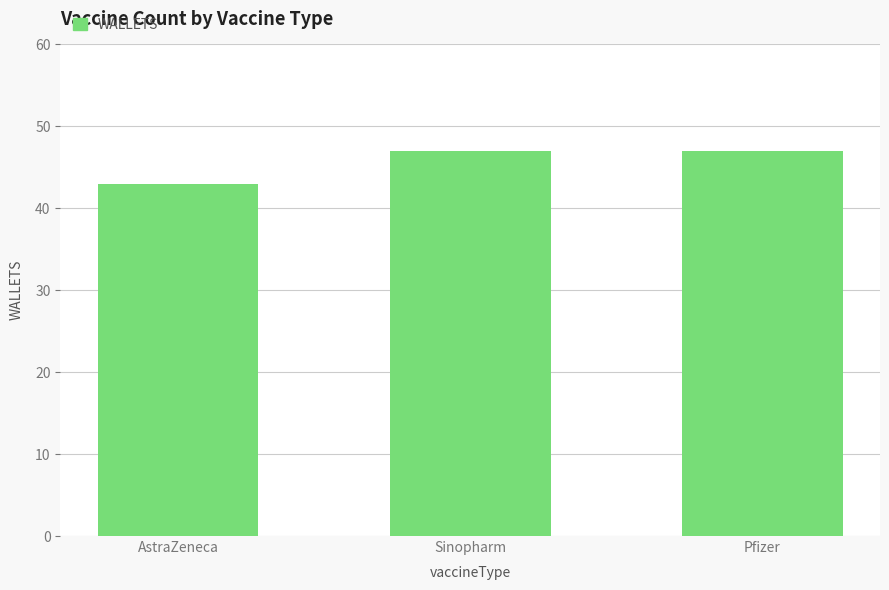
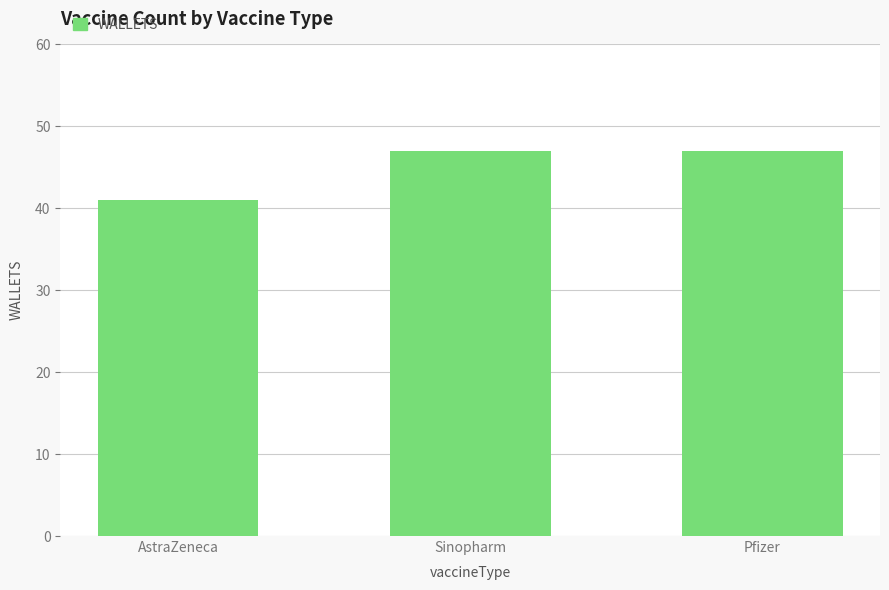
  {
-   "AstraZeneca": 43,
+   "AstraZeneca": 41,
    "Sinopharm": 47,
    "Pfizer": 47
  }
